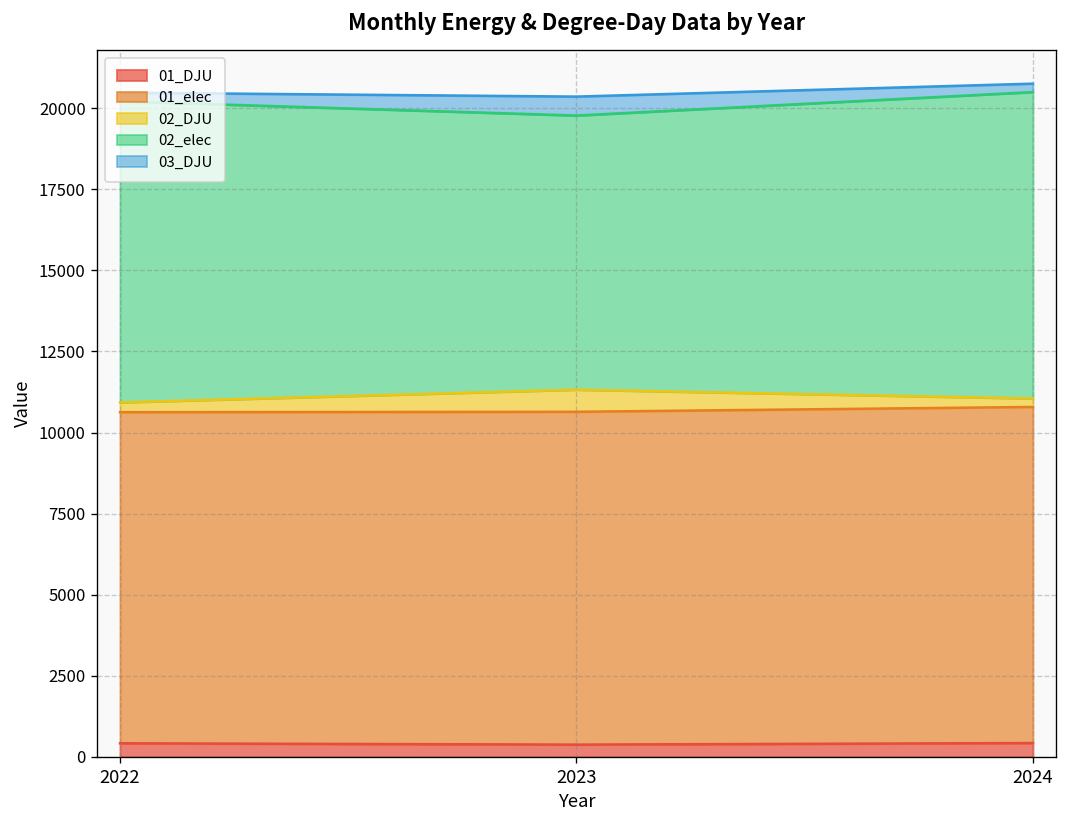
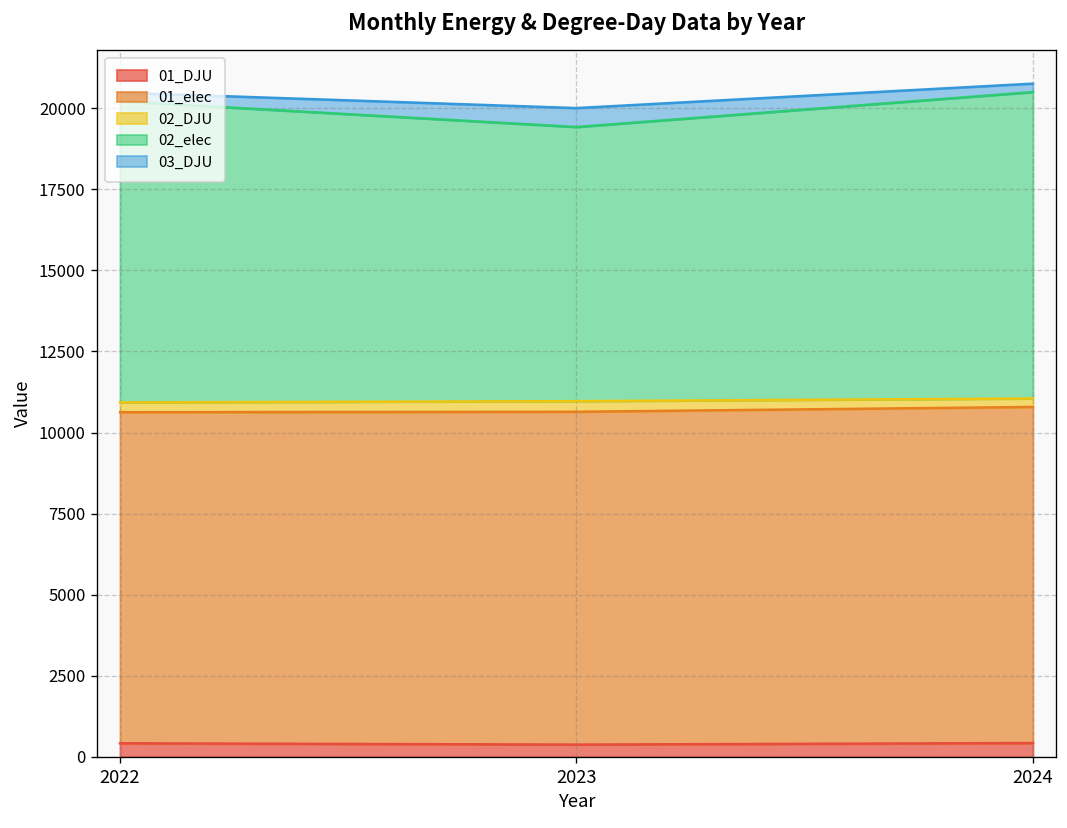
  {
    "02_DJU": {
      "2022": 300,
-     "2023": 700,
+     "2023": 300,
      "2024": 300
    },
    "02_elec": {
      "2023": 8500,
      "2024": 9400
    },
    "03_DJU": {
      "2023": 600,
      "2024": 300
    }
  }
